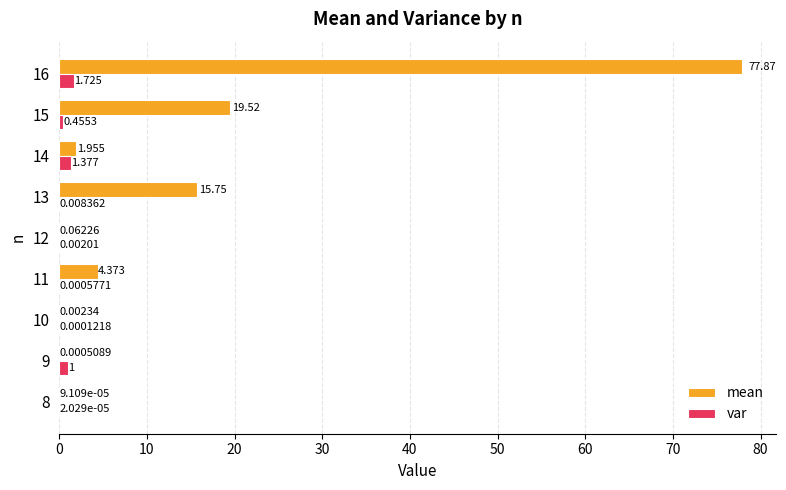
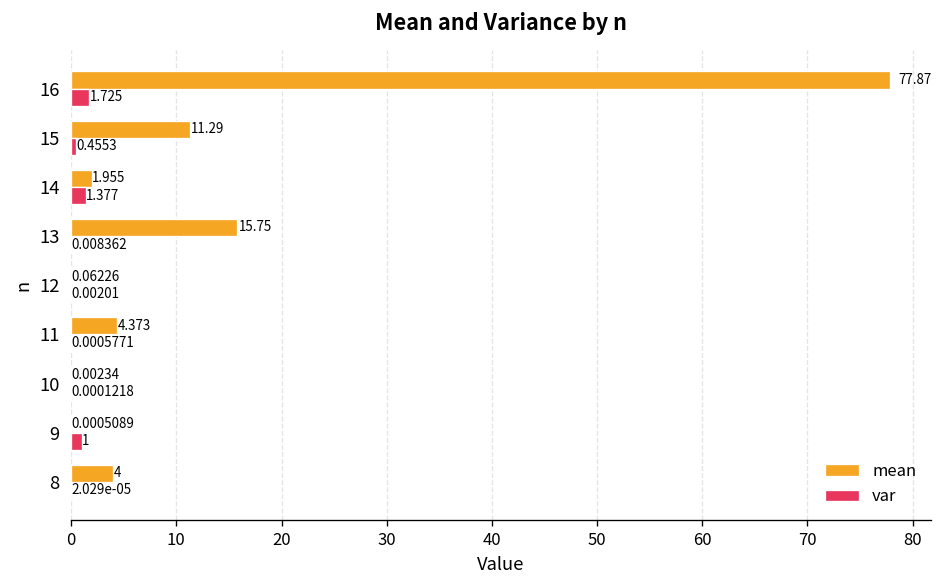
  {
    "mean": {
      "16": "77.87",
-     "15": "19.52",
+     "15": "11.29",
      "14": "1.955",
      "13": "15.75",
      "12": "0.06226",
      "11": "4.373",
      "10": "0.00234",
      "9": "0.0005089",
-     "8": "9.109e-05"
+     "8": "4"
    },
    "var": {
      "16": "1.725",
      "15": "0.4553",
      "14": "1.377",
      "13": "0.008362",
      "12": "0.00201",
      "11": "0.0005771",
      "10": "0.0001218",
      "9": "1",
      "8": "2.029e-05"
    }
  }
